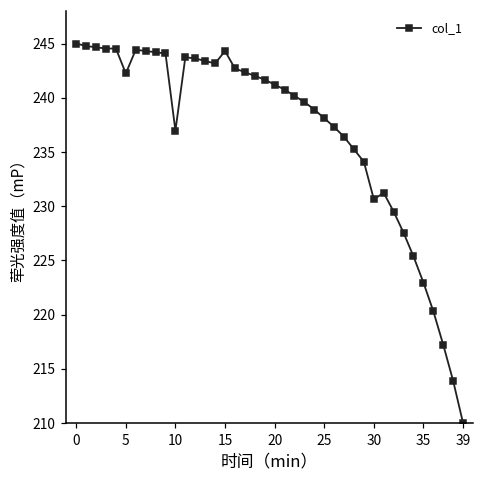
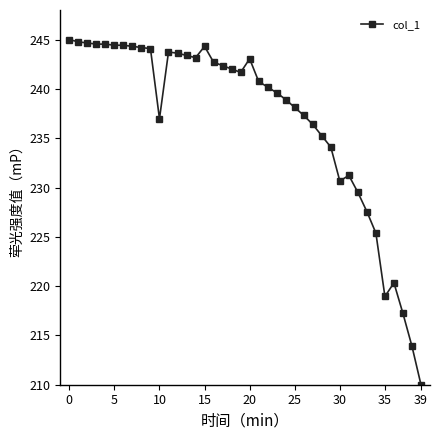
  {
    "0": 245,
-   "5": 242,
+   "5": 244,
    "10": 237,
    "15": 244,
-   "20": 241,
+   "20": 243,
    "25": 238,
    "30": 231,
-   "35": 223,
+   "35": 219,
    "39": 210
  }
